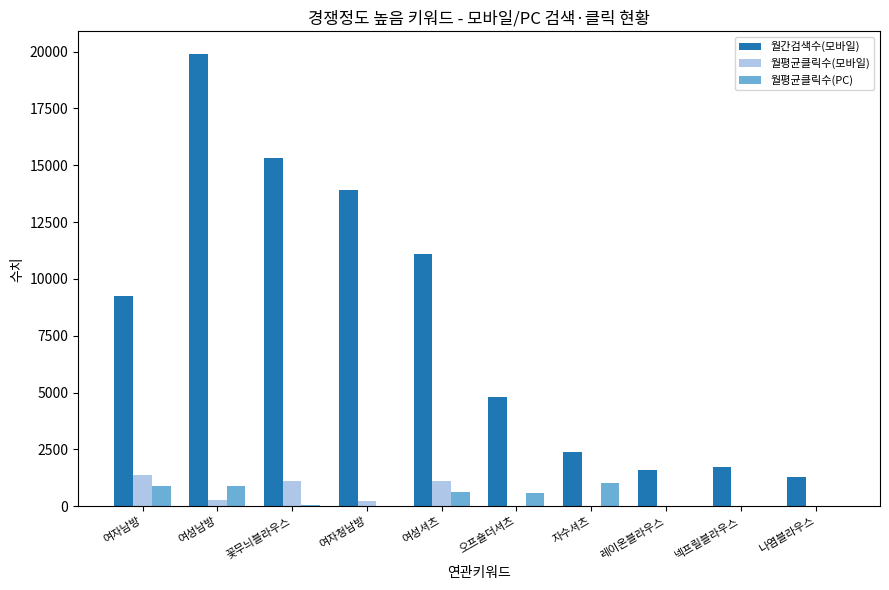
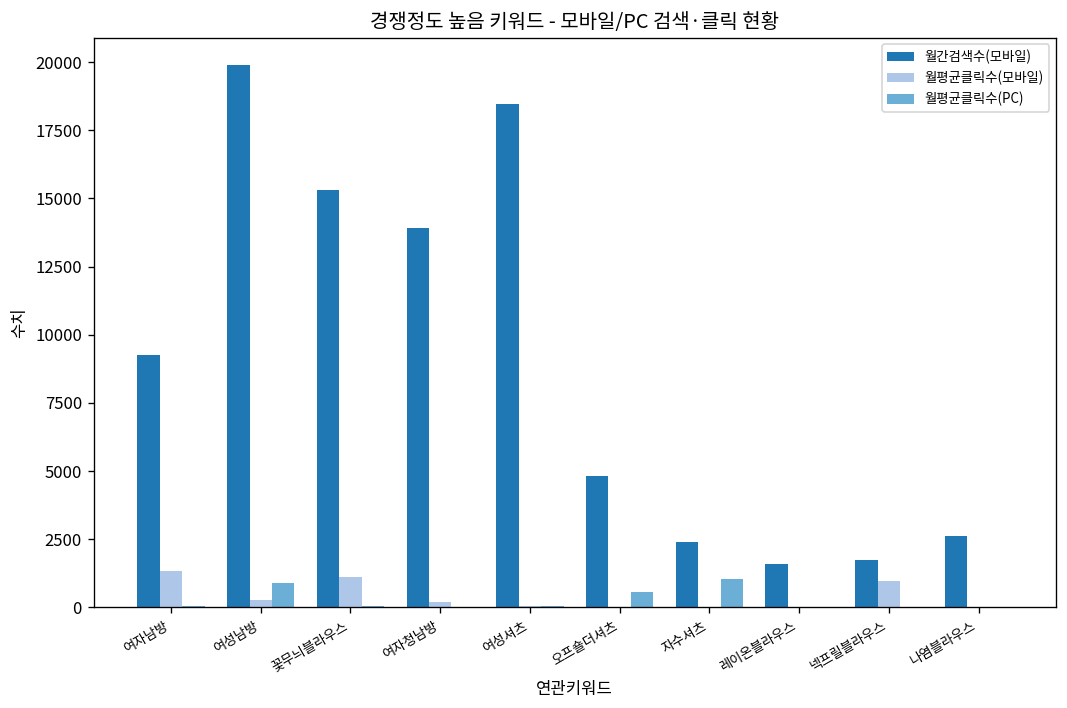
  {
    "월간검색수(모바일)": {
      "여자남방": 9300,
      "여성남방": 19900,
      "꽃무늬블라우스": 15300,
      "여자청남방": 13900,
-     "여성셔츠": 11100,
+     "여성셔츠": 18500,
      "오프숄더셔츠": 4800,
      "자수셔츠": 2400,
      "레이온블라우스": 1600,
      "넥프릴블라우스": 1700,
-     "나염블라우스": 1300
+     "나염블라우스": 2600
    },
    "월평균클릭수(모바일)": {
      "여자남방": 1400,
      "여성남방": 300,
      "꽃무늬블라우스": 1100,
      "여자청남방": 200,
-     "여성셔츠": 1100,
-     "넥프릴블라우스": 0
+     "여성셔츠": 100,
+     "넥프릴블라우스": 1000
    },
    "월평균클릭수(PC)": {
-     "여자남방": 900,
+     "여자남방": 100,
      "여성남방": 900,
-     "여성셔츠": 600,
+     "여성셔츠": 100,
      "오프숄더셔츠": 600,
      "자수셔츠": 1000
    }
  }
